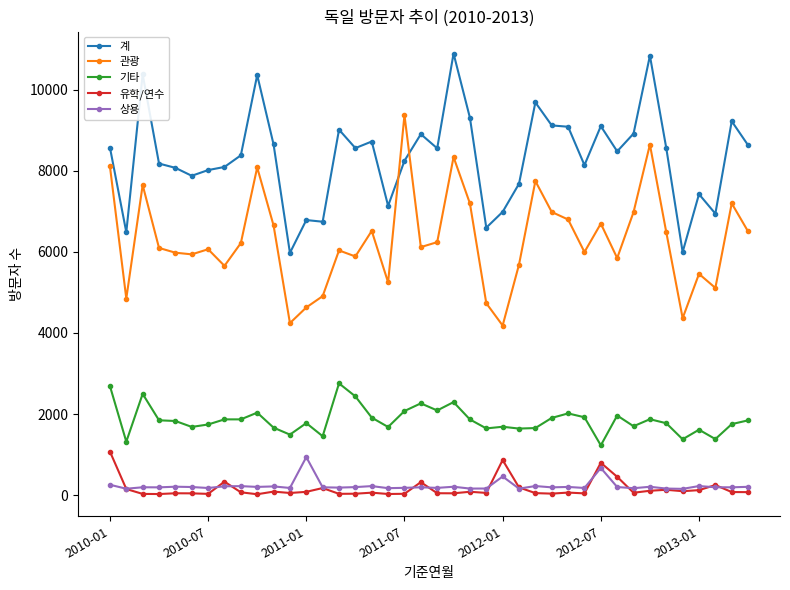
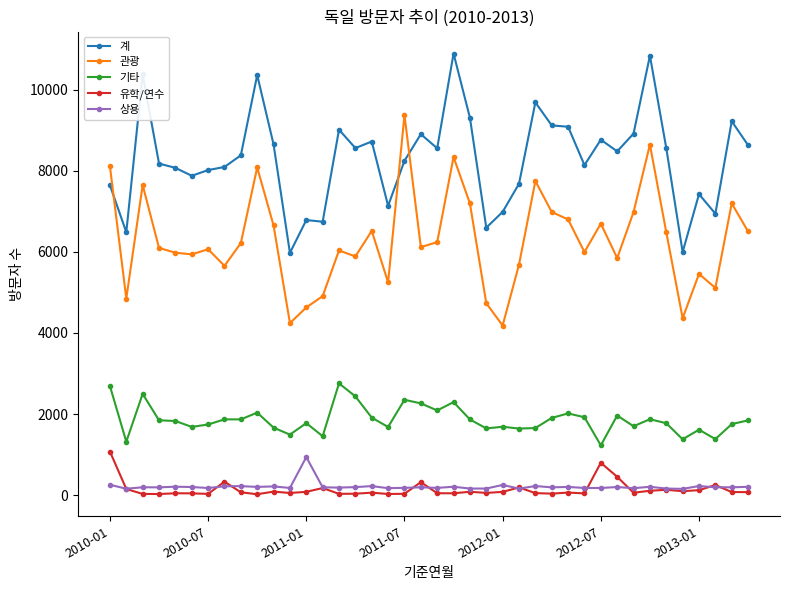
  {
    "계": {
-     "2010-01": 8600,
+     "2010-01": 7600,
      "2010-07": 8000,
      "2011-01": 6800,
      "2011-07": 8200,
      "2012-01": 7000,
-     "2012-07": 9100,
+     "2012-07": 8800,
      "2013-01": 7400
    },
    "관광": {
      "2010-01": 8100,
      "2010-07": 6100,
      "2011-01": 4600,
      "2011-07": 9400,
      "2012-01": 4200,
      "2012-07": 6700,
      "2013-01": 5500
    },
    "기타": {
      "2010-01": 2700,
      "2010-07": 1700,
      "2011-01": 1800,
-     "2011-07": 2100,
+     "2011-07": 2400,
      "2012-01": 1700,
      "2012-07": 1200,
      "2013-01": 1600
    },
    "유학/연수": {
      "2010-01": 1100,
      "2010-07": 0,
      "2011-01": 100,
      "2011-07": 0,
-     "2012-01": 900,
+     "2012-01": 100,
      "2012-07": 800,
      "2013-01": 100
    },
    "상용": {
      "2010-01": 300,
      "2010-07": 200,
      "2011-01": 900,
      "2011-07": 200,
-     "2012-01": 500,
-     "2012-07": 700,
+     "2012-01": 300,
+     "2012-07": 200,
      "2013-01": 200
    }
  }
